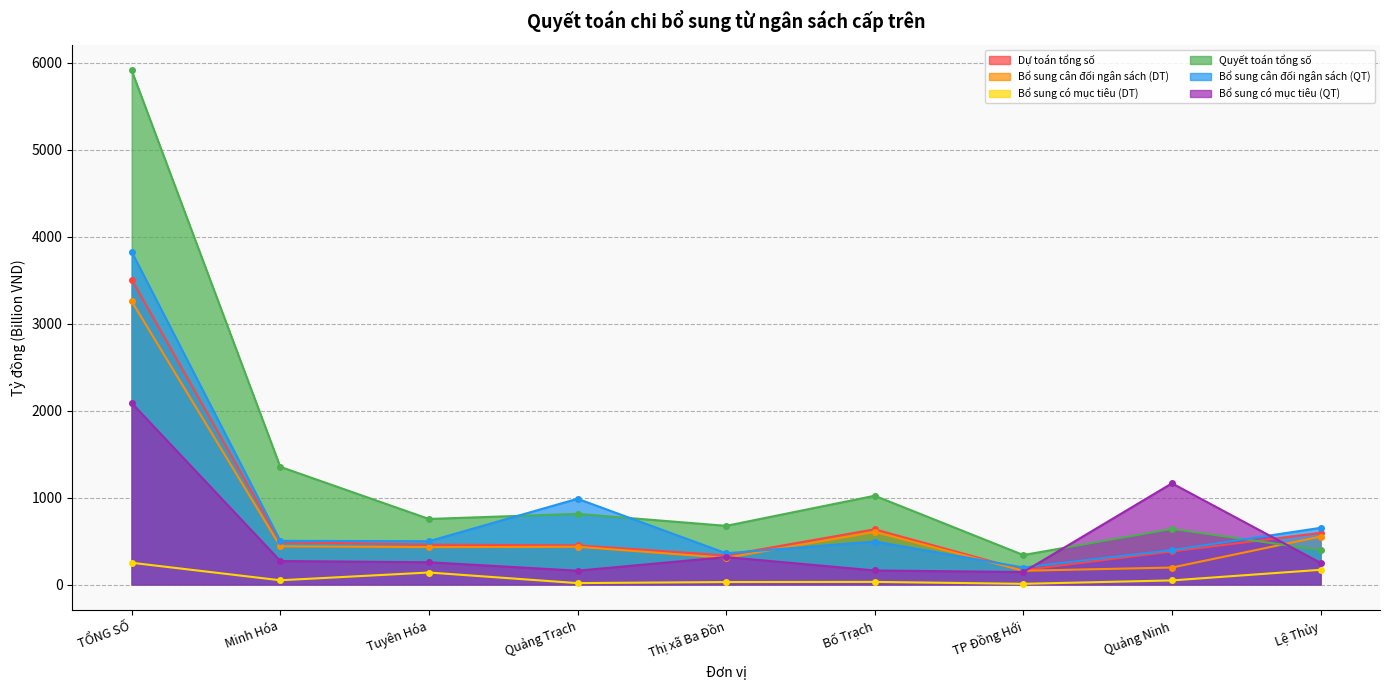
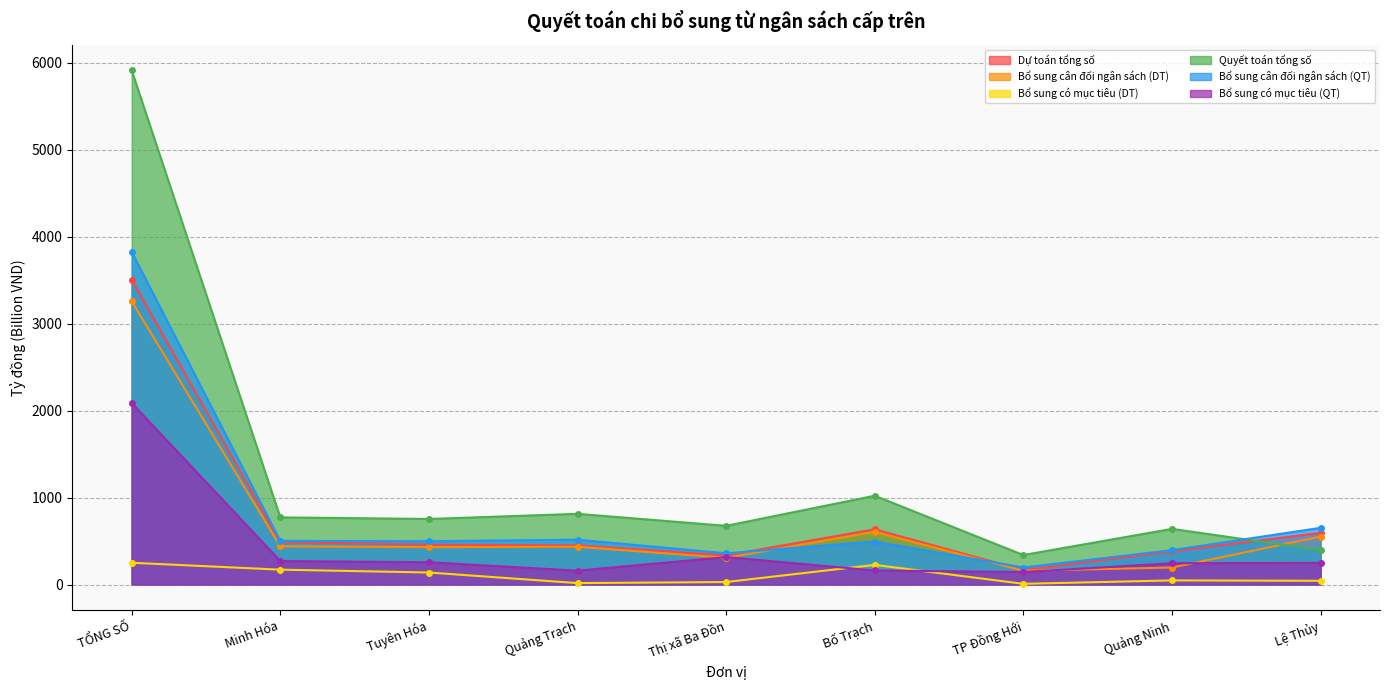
  {
    "Dự toán tổng số": {
      "TỔNG SỐ": 3500,
      "Bố Trạch": 600,
      "Lệ Thủy": 600
    },
    "Bổ sung cân đối ngân sách (DT)": {
      "TỔNG SỐ": 3300,
      "Minh Hóa": 400,
      "Bố Trạch": 600,
      "Quảng Ninh": 200,
      "Lệ Thủy": 600
    },
    "Bổ sung có mục tiêu (DT)": {
      "TỔNG SỐ": 200,
-     "Minh Hóa": 0,
+     "Minh Hóa": 200,
      "Tuyên Hóa": 100,
      "Quảng Trạch": 0,
      "Thị xã Ba Đồn": 0,
-     "Bố Trạch": 0,
+     "Bố Trạch": 200,
      "TP Đồng Hới": 0,
      "Quảng Ninh": 0,
-     "Lệ Thủy": 200
+     "Lệ Thủy": 0
    },
    "Quyết toán tổng số": {
      "TỔNG SỐ": 5900,
-     "Minh Hóa": 1400,
+     "Minh Hóa": 800,
      "Tuyên Hóa": 800,
      "Quảng Trạch": 800,
      "Thị xã Ba Đồn": 700,
      "Bố Trạch": 1000,
      "TP Đồng Hới": 300,
      "Quảng Ninh": 600,
      "Lệ Thủy": 400
    },
    "Bổ sung cân đối ngân sách (QT)": {
      "TỔNG SỐ": 3800,
      "Tuyên Hóa": 500,
-     "Quảng Trạch": 1000,
+     "Quảng Trạch": 500,
      "Bố Trạch": 500,
      "TP Đồng Hới": 200,
      "Lệ Thủy": 700
    },
    "Bổ sung có mục tiêu (QT)": {
      "TỔNG SỐ": 2100,
      "Minh Hóa": 300,
      "Tuyên Hóa": 300,
      "Quảng Trạch": 200,
      "Bố Trạch": 200,
-     "Quảng Ninh": 1200,
+     "Quảng Ninh": 200,
      "Lệ Thủy": 200
    }
  }
